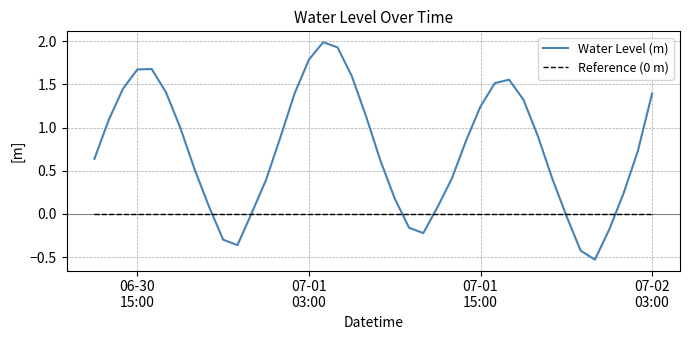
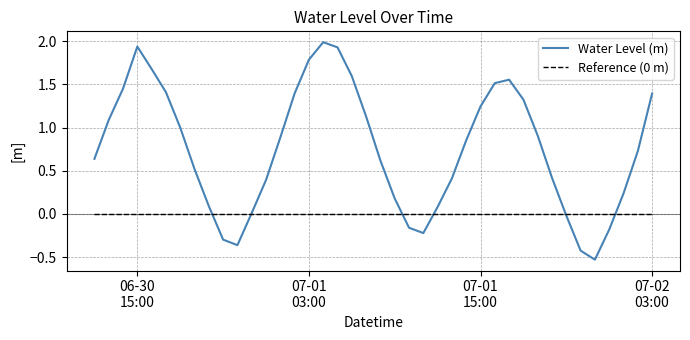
  {
    "Water Level (m)": {
-     "06-30 15:00": 1.7,
+     "06-30 15:00": 1.9,
      "07-01 03:00": 1.8,
      "07-01 15:00": 1.2,
      "07-02 03:00": 1.4
    },
    "Reference (0 m)": {
      "06-30 15:00": 0.0,
      "07-01 03:00": 0.0,
      "07-01 15:00": 0.0,
      "07-02 03:00": 0.0
    }
  }
